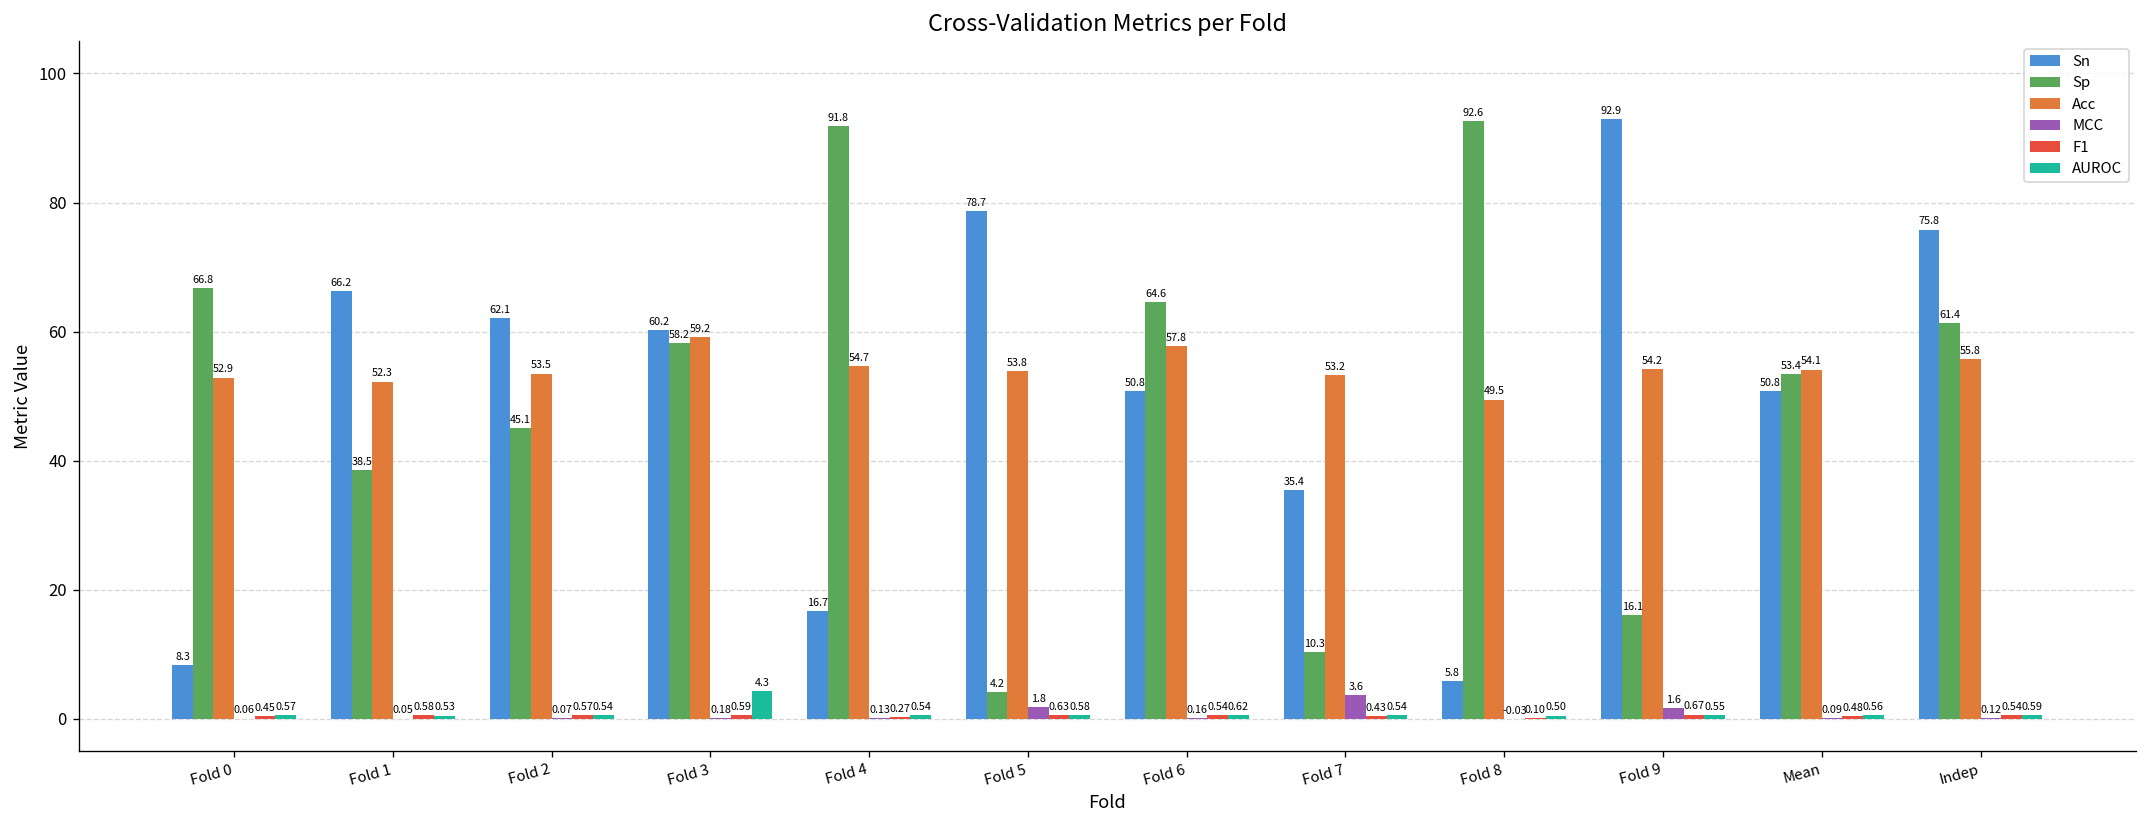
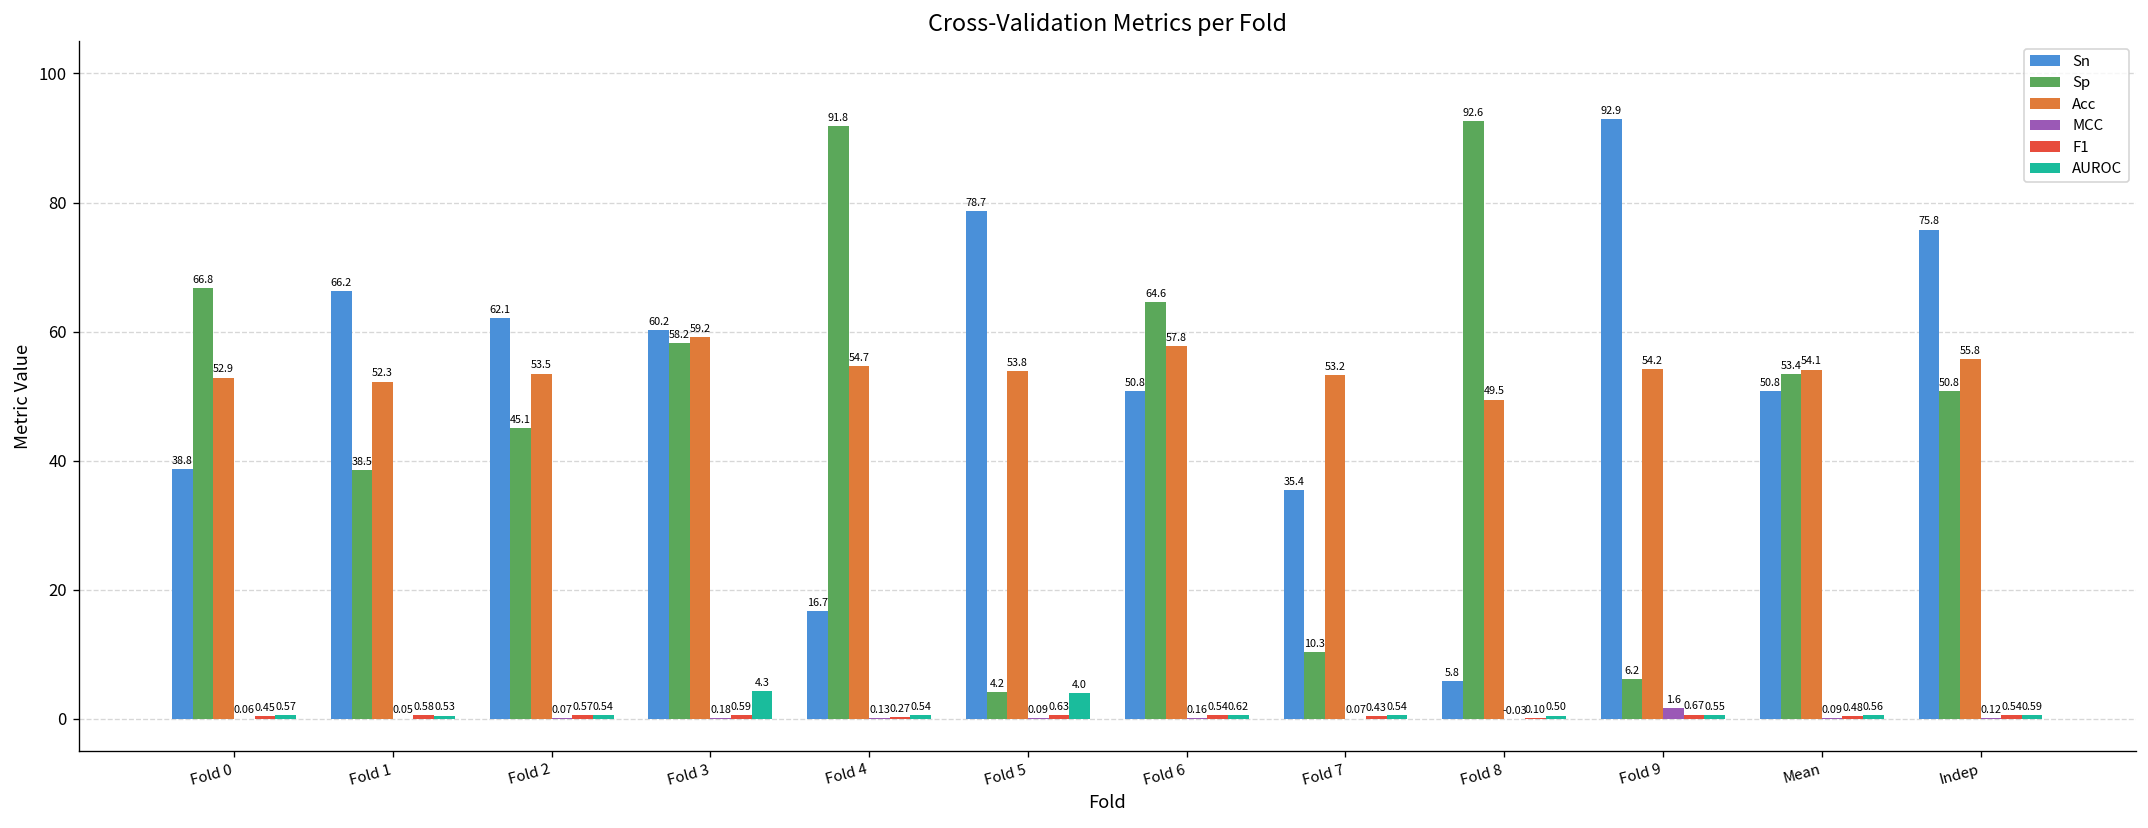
  {
    "Sn": {
-     "Fold 0": 8.3,
+     "Fold 0": 38.8,
      "Fold 1": 66.2,
      "Fold 2": 62.1,
      "Fold 3": 60.2,
      "Fold 4": 16.7,
      "Fold 5": 78.7,
      "Fold 6": 50.8,
      "Fold 7": 35.4,
      "Fold 8": 5.8,
      "Fold 9": 92.9,
      "Mean": 50.8,
      "Indep": 75.8
    },
    "Sp": {
      "Fold 0": 66.8,
      "Fold 1": 38.5,
      "Fold 2": 45.1,
      "Fold 3": 58.2,
      "Fold 4": 91.8,
      "Fold 5": 4.2,
      "Fold 6": 64.6,
      "Fold 7": 10.3,
      "Fold 8": 92.6,
-     "Fold 9": 16.1,
+     "Fold 9": 6.2,
      "Mean": 53.4,
-     "Indep": 61.4
+     "Indep": 50.8
    },
    "MCC": {
      "Fold 0": 0.06,
      "Fold 1": 0.05,
      "Fold 2": 0.07,
      "Fold 3": 0.18,
      "Fold 4": 0.13,
-     "Fold 5": 1.8,
+     "Fold 5": 0.09,
      "Fold 6": 0.16,
-     "Fold 7": 3.6,
+     "Fold 7": 0.07,
      "Fold 8": -0.03,
      "Fold 9": 1.6,
      "Mean": 0.09,
      "Indep": 0.12
    },
    "AUROC": {
      "Fold 0": 0.57,
      "Fold 1": 0.53,
      "Fold 2": 0.54,
      "Fold 3": 4.3,
      "Fold 4": 0.54,
-     "Fold 5": 0.58,
+     "Fold 5": 4.0,
      "Fold 6": 0.62,
      "Fold 7": 0.54,
      "Fold 8": 0.50,
      "Fold 9": 0.55,
      "Mean": 0.56,
      "Indep": 0.59
    }
  }
